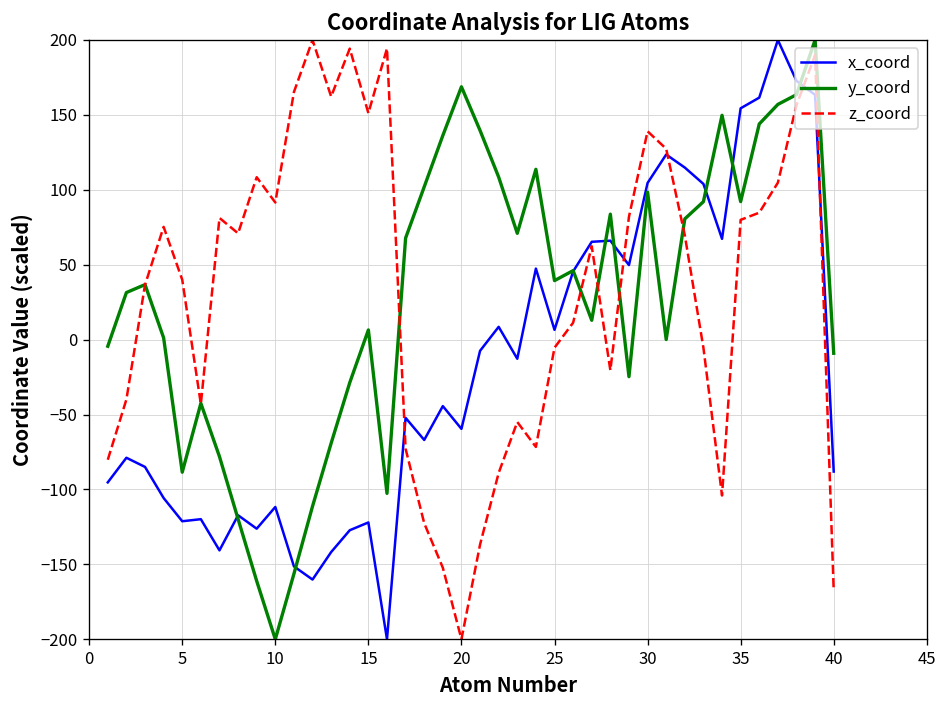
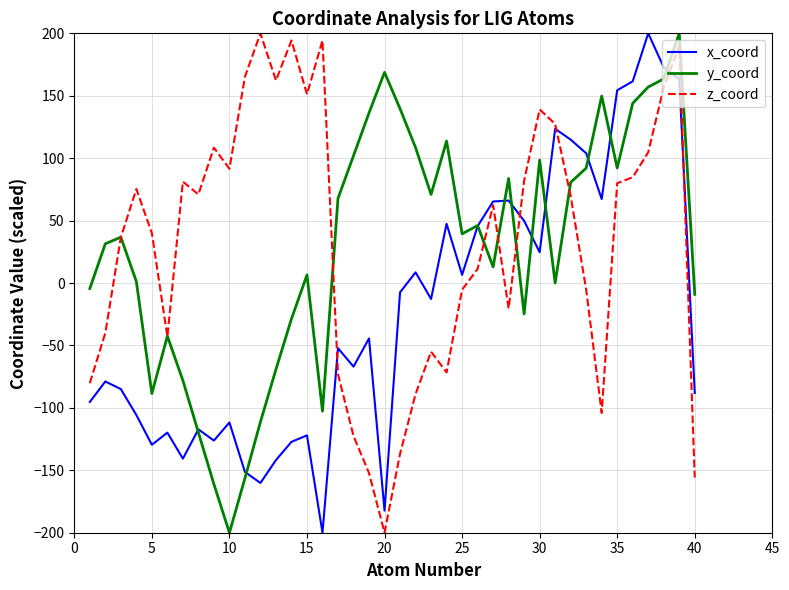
  {
    "x_coord": {
-     "5": -121,
+     "5": -130,
      "10": -112,
      "15": -122,
-     "20": -60,
+     "20": -182,
      "25": 7,
-     "30": 105,
+     "30": 25,
      "35": 154,
      "40": -88
    },
    "y_coord": {
      "5": -88,
      "10": -200,
      "15": 6,
      "20": 169,
      "25": 39,
      "30": 98,
      "35": 92,
      "40": -9
    },
    "z_coord": {
      "5": 40,
      "10": 92,
      "15": 151,
      "20": -200,
      "25": -5,
      "30": 139,
      "35": 80,
-     "40": -167
+     "40": -156
    }
  }
